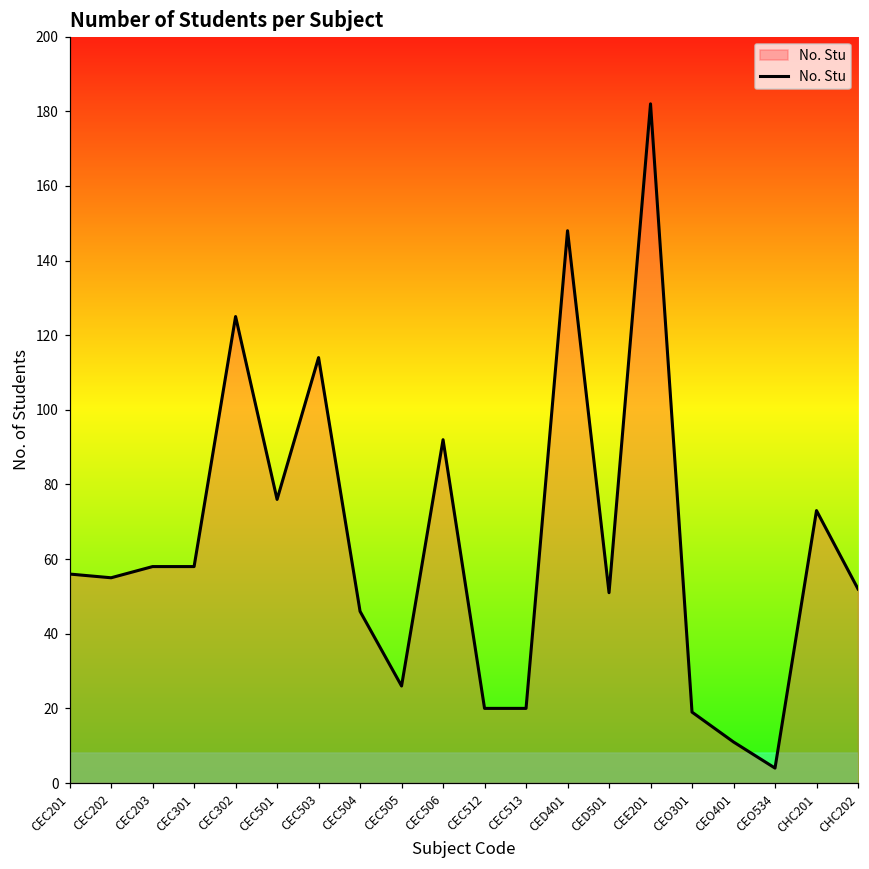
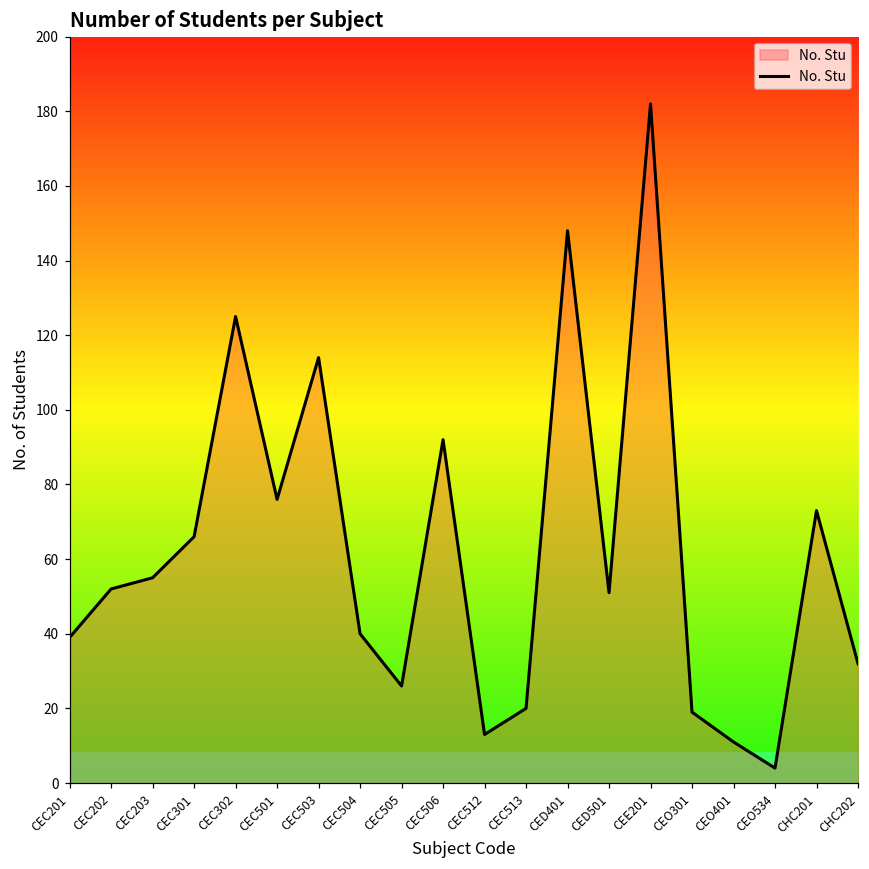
  {
-   "CEC201": 56,
-   "CEC202": 55,
-   "CEC203": 58,
-   "CEC301": 58,
+   "CEC201": 39,
+   "CEC202": 52,
+   "CEC203": 55,
+   "CEC301": 66,
    "CEC302": 125,
    "CEC501": 76,
    "CEC503": 114,
-   "CEC504": 46,
+   "CEC504": 40,
    "CEC505": 26,
    "CEC506": 92,
-   "CEC512": 20,
+   "CEC512": 13,
    "CEC513": 20,
    "CED401": 148,
    "CED501": 51,
    "CEE201": 182,
    "CEO301": 19,
    "CEO401": 11,
    "CHC201": 73,
-   "CHC202": 52
+   "CHC202": 32
  }
